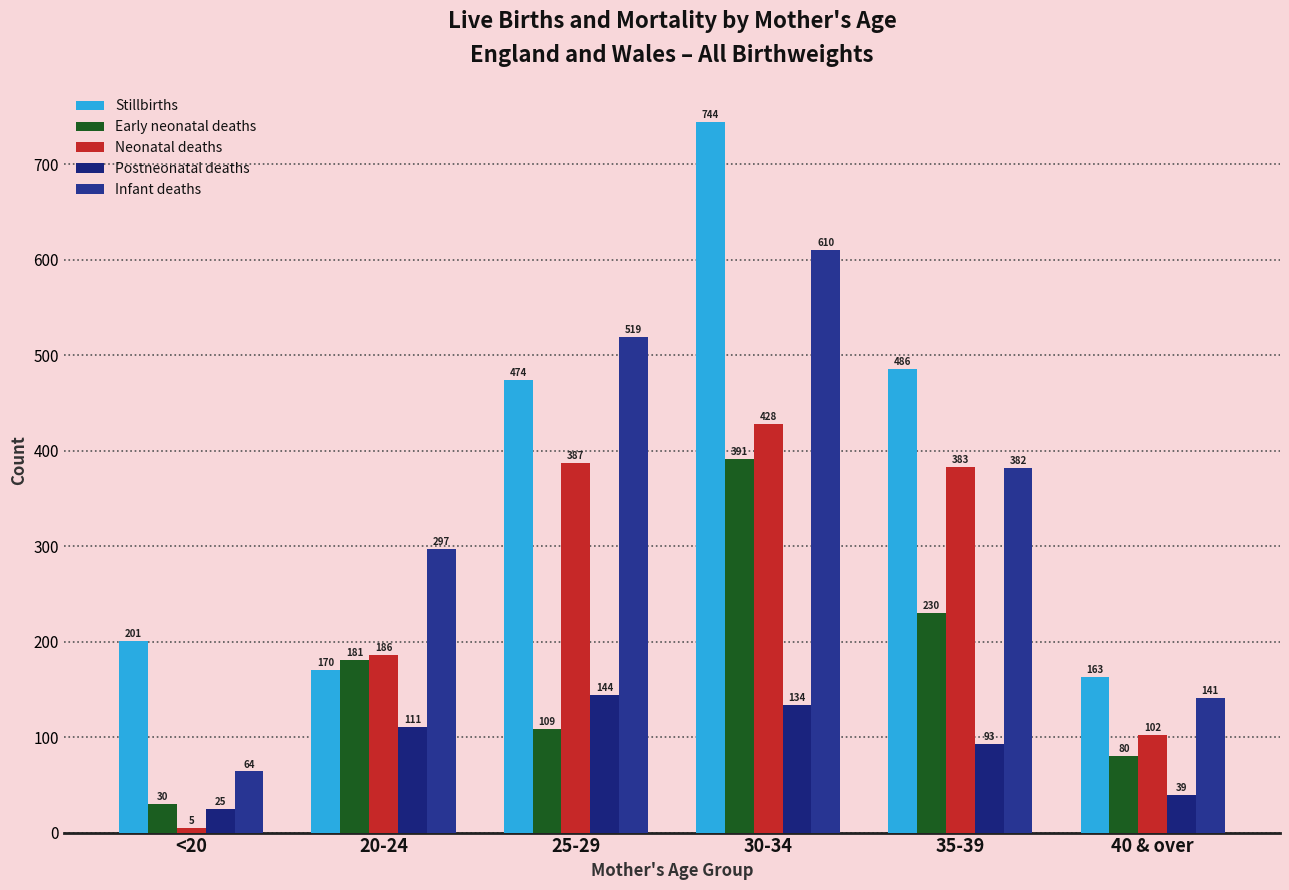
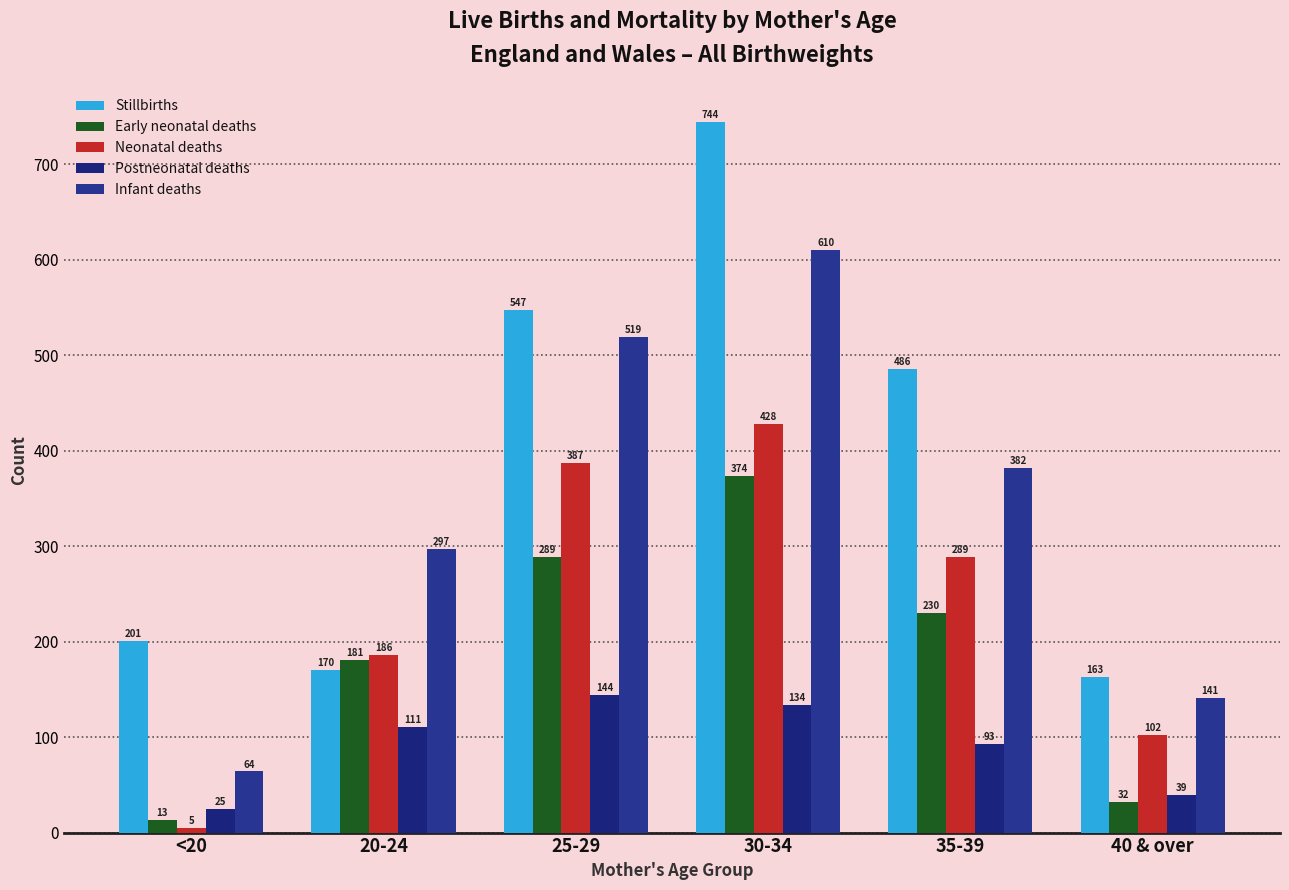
  {
    "Stillbirths": {
      "<20": 201,
      "20-24": 170,
-     "25-29": 474,
+     "25-29": 547,
      "30-34": 744,
      "35-39": 486,
      "40 & over": 163
    },
    "Early neonatal deaths": {
-     "<20": 30,
+     "<20": 13,
      "20-24": 181,
-     "25-29": 109,
-     "30-34": 391,
+     "25-29": 289,
+     "30-34": 374,
      "35-39": 230,
-     "40 & over": 80
+     "40 & over": 32
    },
    "Neonatal deaths": {
      "<20": 5,
      "20-24": 186,
      "25-29": 387,
      "30-34": 428,
-     "35-39": 383,
+     "35-39": 289,
      "40 & over": 102
    }
  }
